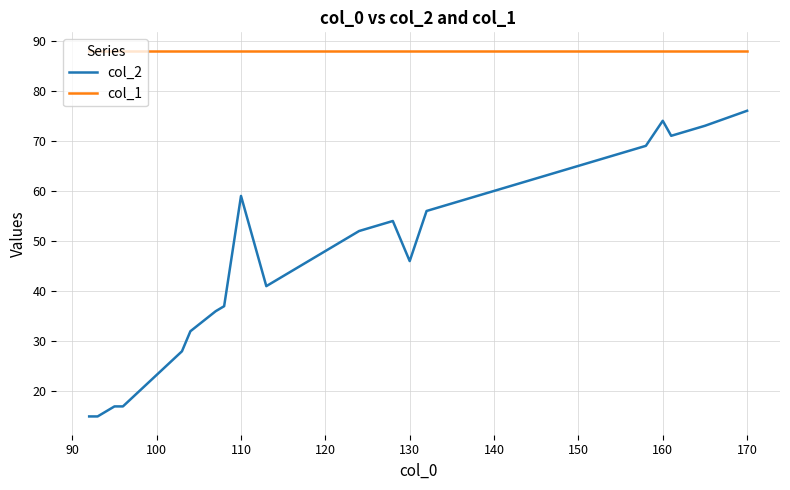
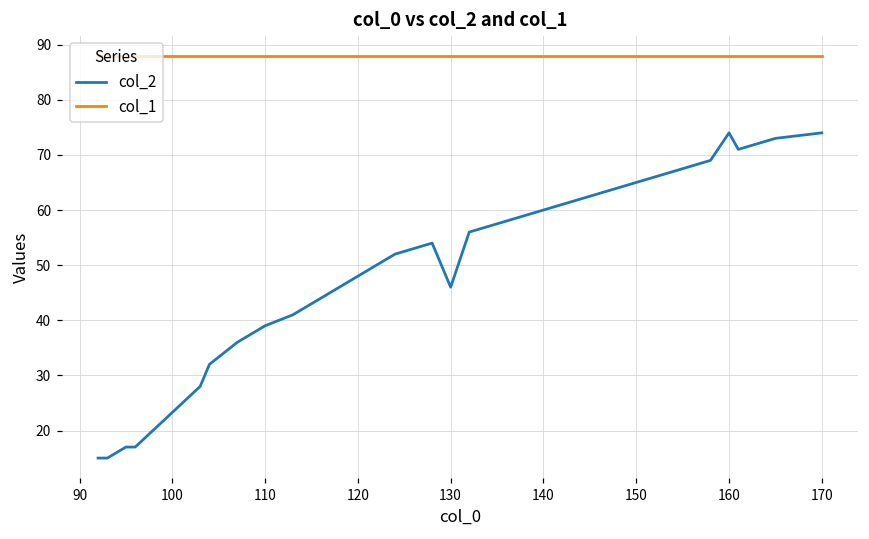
  {
    "col_2": {
-     "110": 59,
+     "110": 39,
      "120": 48,
      "130": 46,
      "140": 60,
      "150": 65,
      "160": 74,
-     "170": 76
+     "170": 74
    },
    "col_1": {
      "110": 88,
      "120": 88,
      "130": 88,
      "140": 88,
      "150": 88,
      "160": 88,
      "170": 88
    }
  }
